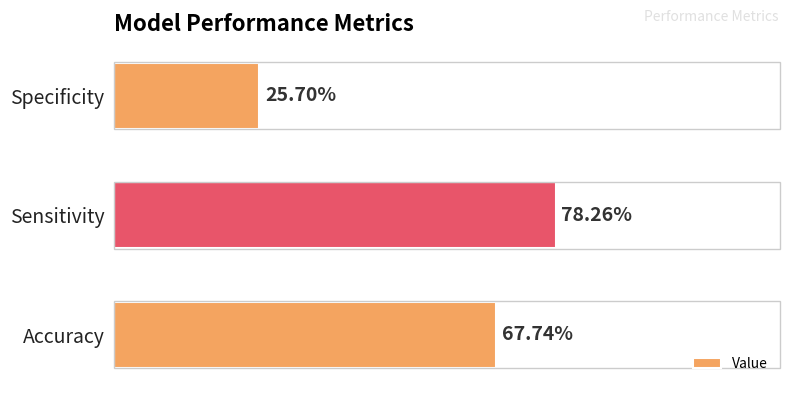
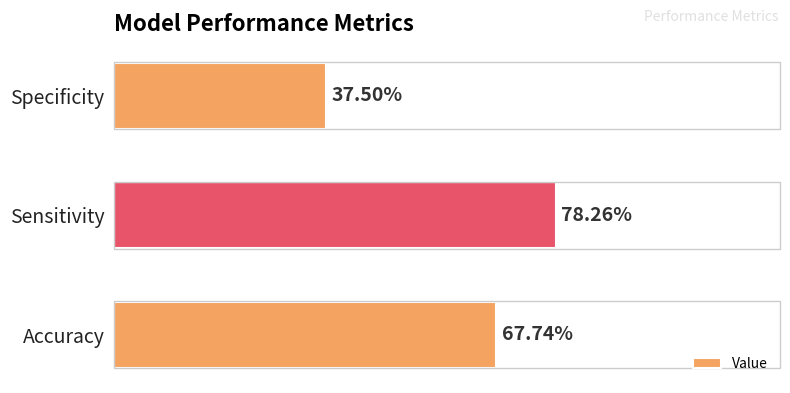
  {
-   "Specificity": "25.70%",
+   "Specificity": "37.50%",
    "Sensitivity": "78.26%",
    "Accuracy": "67.74%"
  }
